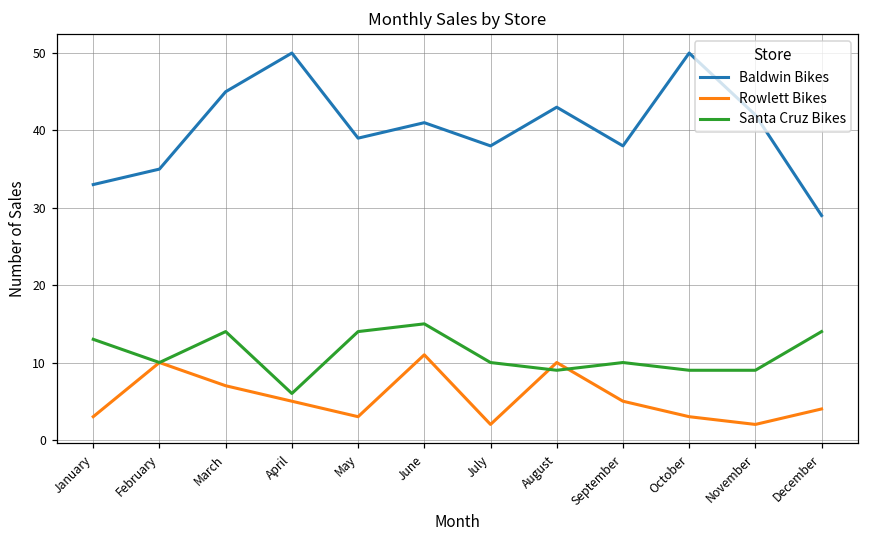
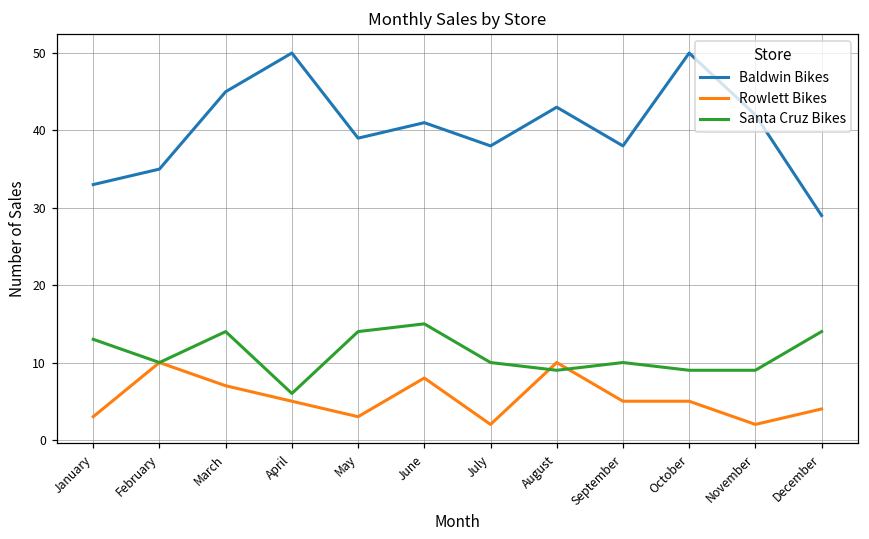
  {
    "Baldwin Bikes": {
      "January": 33,
      "February": 35,
      "March": 45,
      "April": 50,
      "May": 39,
      "June": 41,
      "July": 38,
      "August": 43,
      "September": 38,
      "October": 50,
      "December": 29
    },
    "Rowlett Bikes": {
      "January": 3,
      "March": 7,
      "April": 5,
      "May": 3,
-     "June": 11,
+     "June": 8,
      "July": 2,
      "August": 10,
      "September": 5,
-     "October": 3,
+     "October": 5,
      "November": 2,
      "December": 4
    },
    "Santa Cruz Bikes": {
      "January": 13,
      "March": 14,
      "April": 6,
      "May": 14,
      "June": 15,
      "July": 10,
      "August": 9,
      "September": 10,
      "October": 9,
      "November": 9,
      "December": 14
    }
  }
